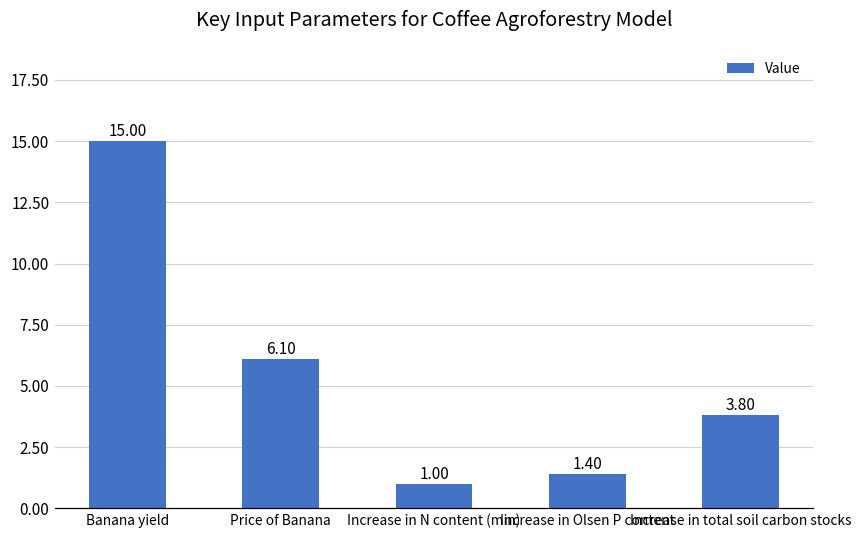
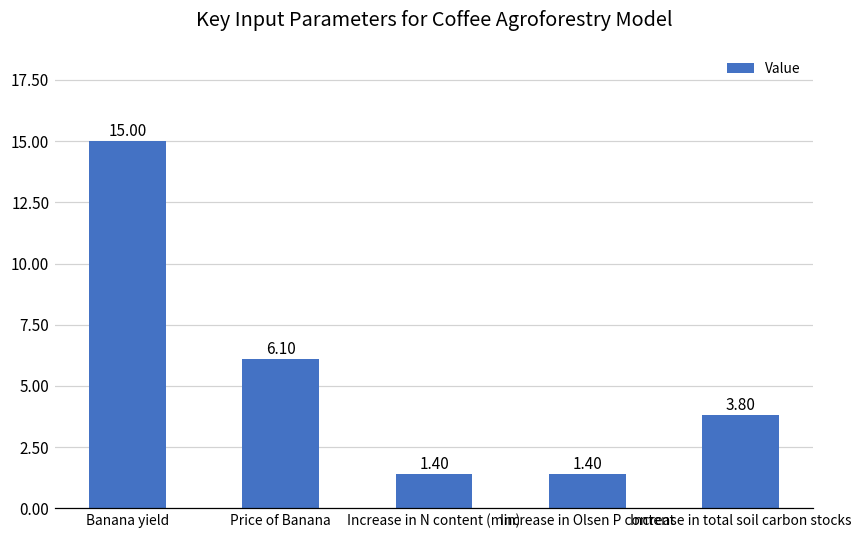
  {
    "Banana yield": 15.00,
    "Price of Banana": 6.10,
-   "Increase in N content (min)": 1.00
+   "Increase in N content (min)": 1.40
  }
